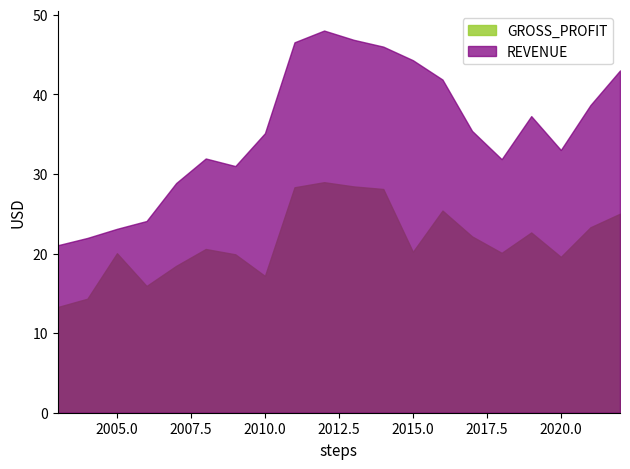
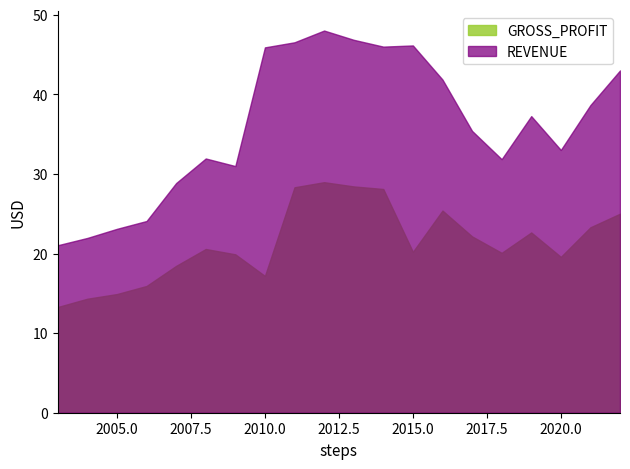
  {
    "GROSS_PROFIT": {
-     "2005.0": 20,
+     "2005.0": 15,
      "2010.0": 17,
      "2015.0": 20,
      "2020.0": 20
    },
    "REVENUE": {
      "2005.0": 23,
-     "2010.0": 35,
-     "2015.0": 44,
+     "2010.0": 46,
+     "2015.0": 46,
      "2020.0": 33
    }
  }
